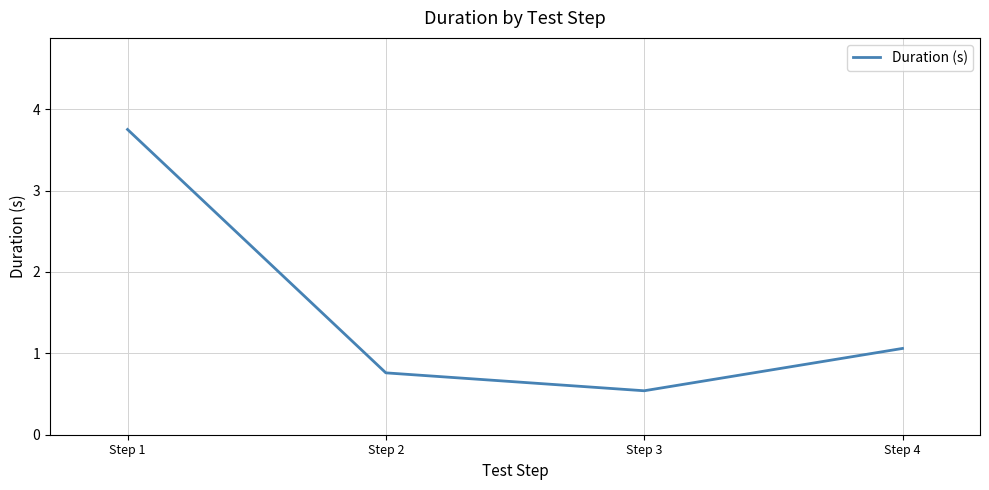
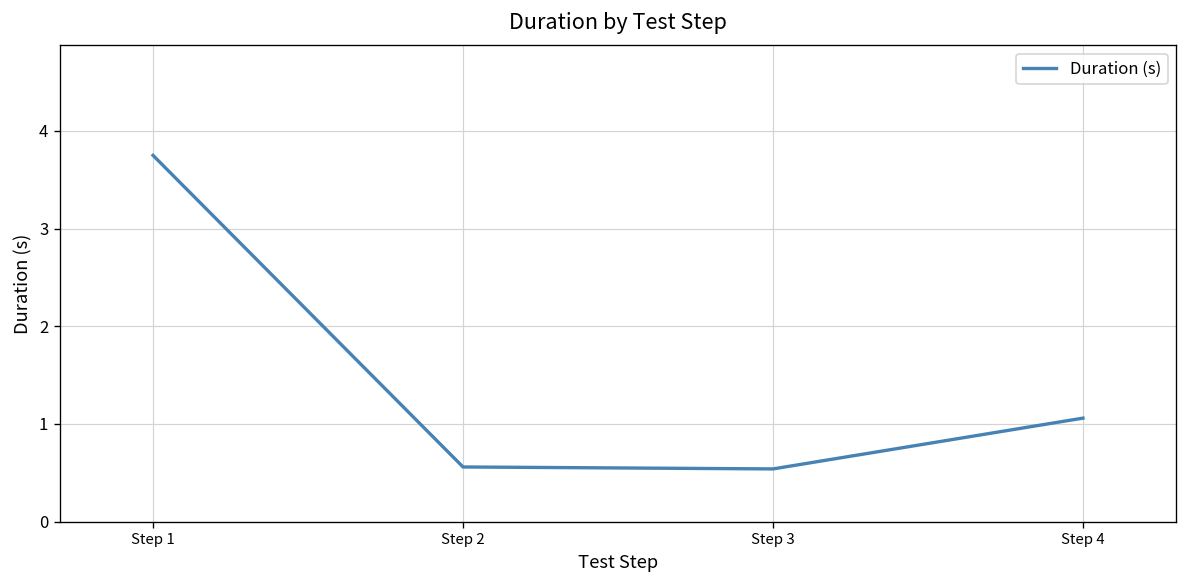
  {
    "Step 1": 3.8,
-   "Step 2": 0.8,
+   "Step 2": 0.6,
    "Step 3": 0.5,
    "Step 4": 1.1
  }
